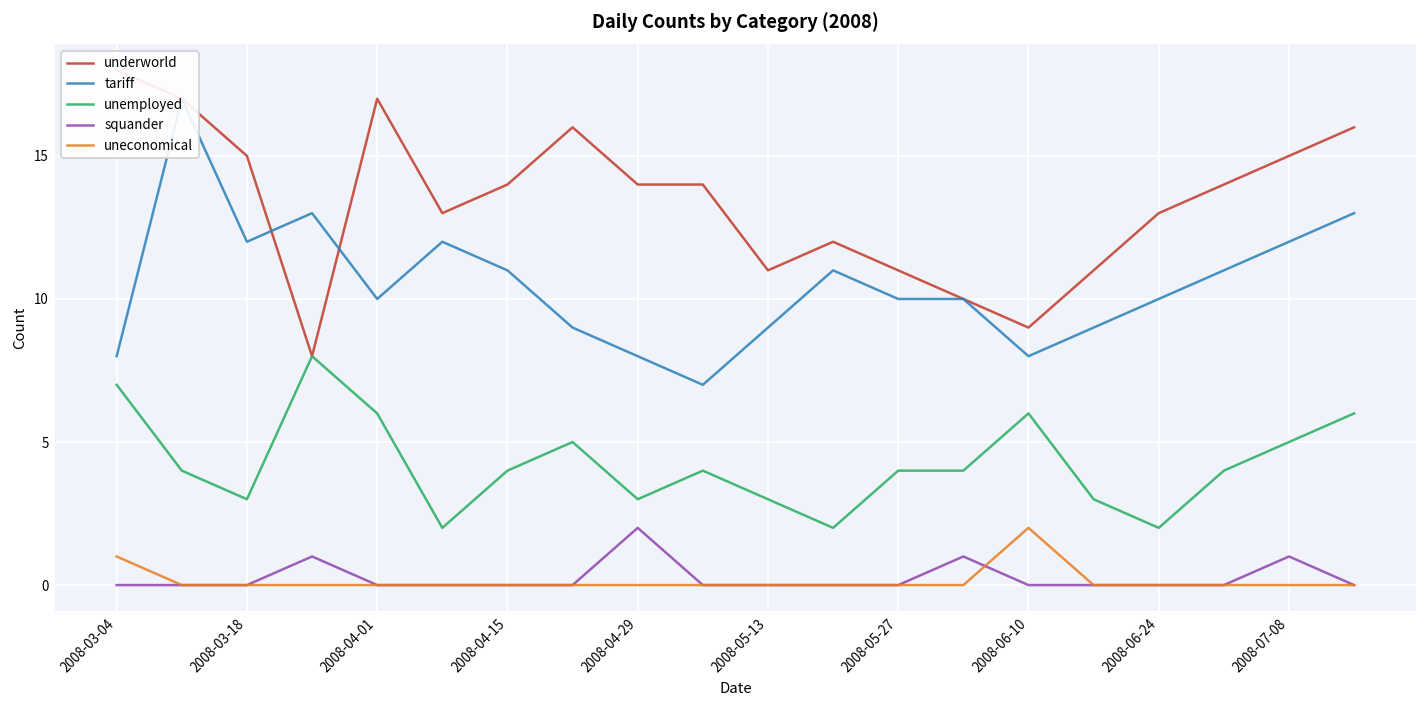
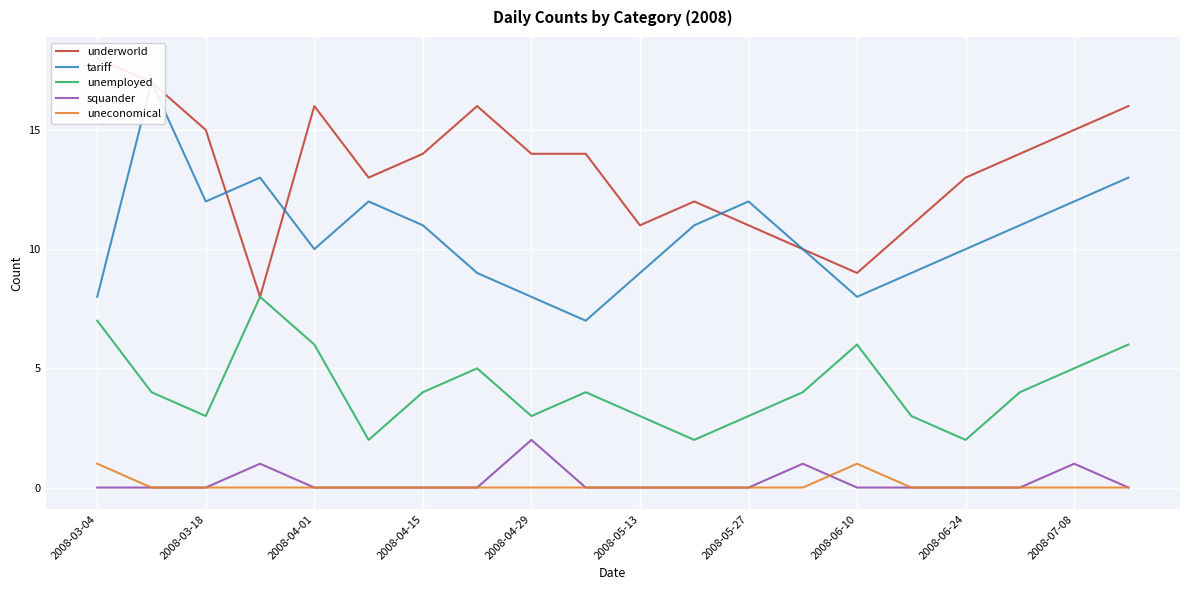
  {
    "underworld": {
      "2008-03-18": 15,
-     "2008-04-01": 17,
+     "2008-04-01": 16,
      "2008-04-15": 14,
      "2008-04-29": 14,
      "2008-05-13": 11,
      "2008-05-27": 11,
      "2008-06-10": 9,
      "2008-06-24": 13,
      "2008-07-08": 15
    },
    "tariff": {
      "2008-03-04": 8,
      "2008-03-18": 12,
      "2008-04-01": 10,
      "2008-04-15": 11,
      "2008-04-29": 8,
      "2008-05-13": 9,
-     "2008-05-27": 10,
+     "2008-05-27": 12,
      "2008-06-10": 8,
      "2008-06-24": 10,
      "2008-07-08": 12
    },
    "unemployed": {
      "2008-03-04": 7,
      "2008-03-18": 3,
      "2008-04-01": 6,
      "2008-04-15": 4,
      "2008-04-29": 3,
      "2008-05-13": 3,
-     "2008-05-27": 4,
+     "2008-05-27": 3,
      "2008-06-10": 6,
      "2008-06-24": 2,
      "2008-07-08": 5
    },
    "squander": {
      "2008-03-04": 0,
      "2008-04-29": 2,
      "2008-06-10": 0,
      "2008-07-08": 1
    },
    "uneconomical": {
      "2008-03-04": 1,
      "2008-04-29": 0,
-     "2008-06-10": 2,
+     "2008-06-10": 1,
      "2008-07-08": 0
    }
  }
